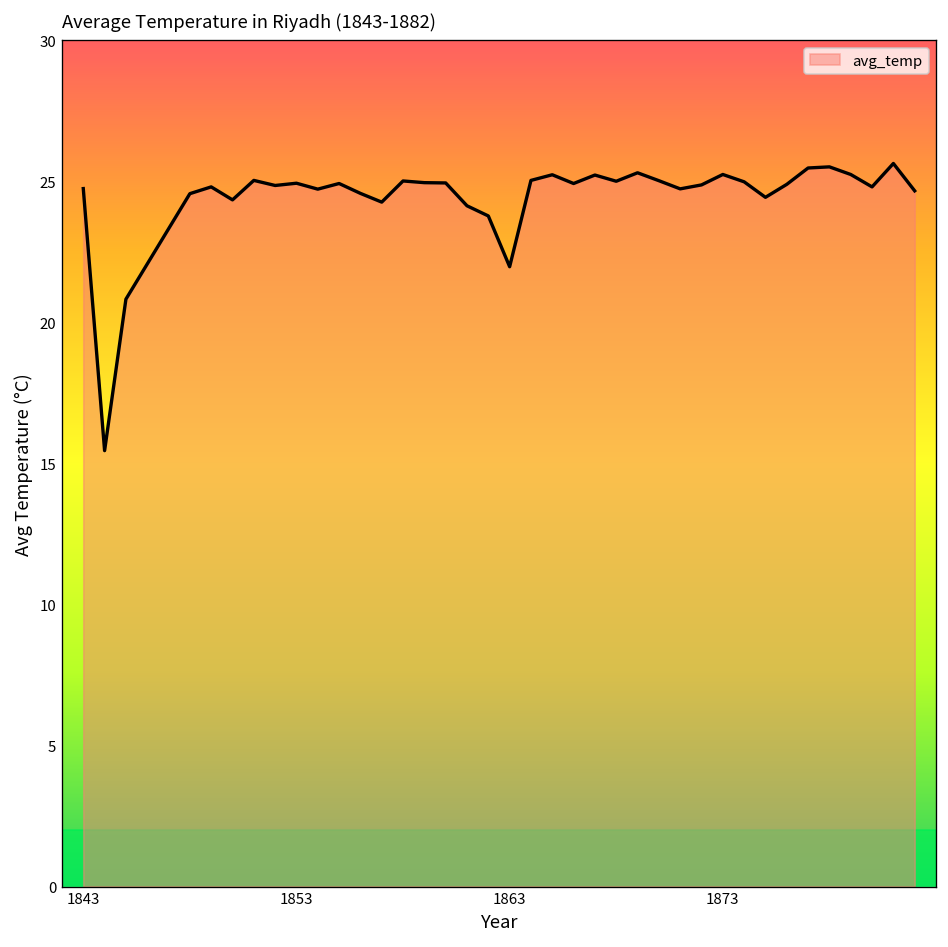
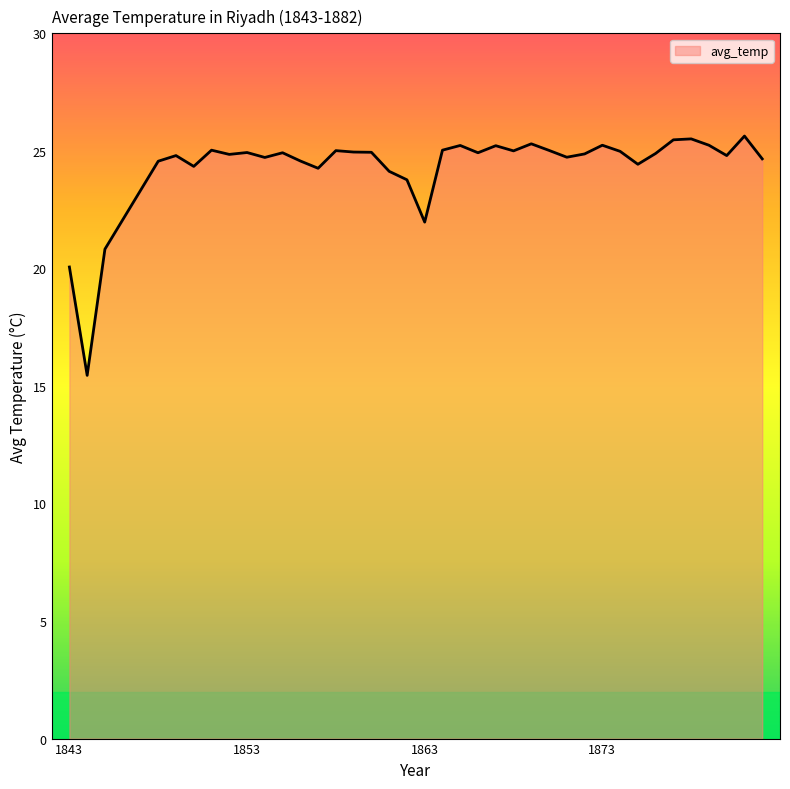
  {
-   "1843": 24.7,
+   "1843": 20.1,
    "1853": 24.9,
    "1863": 22.0,
    "1873": 25.2
  }
